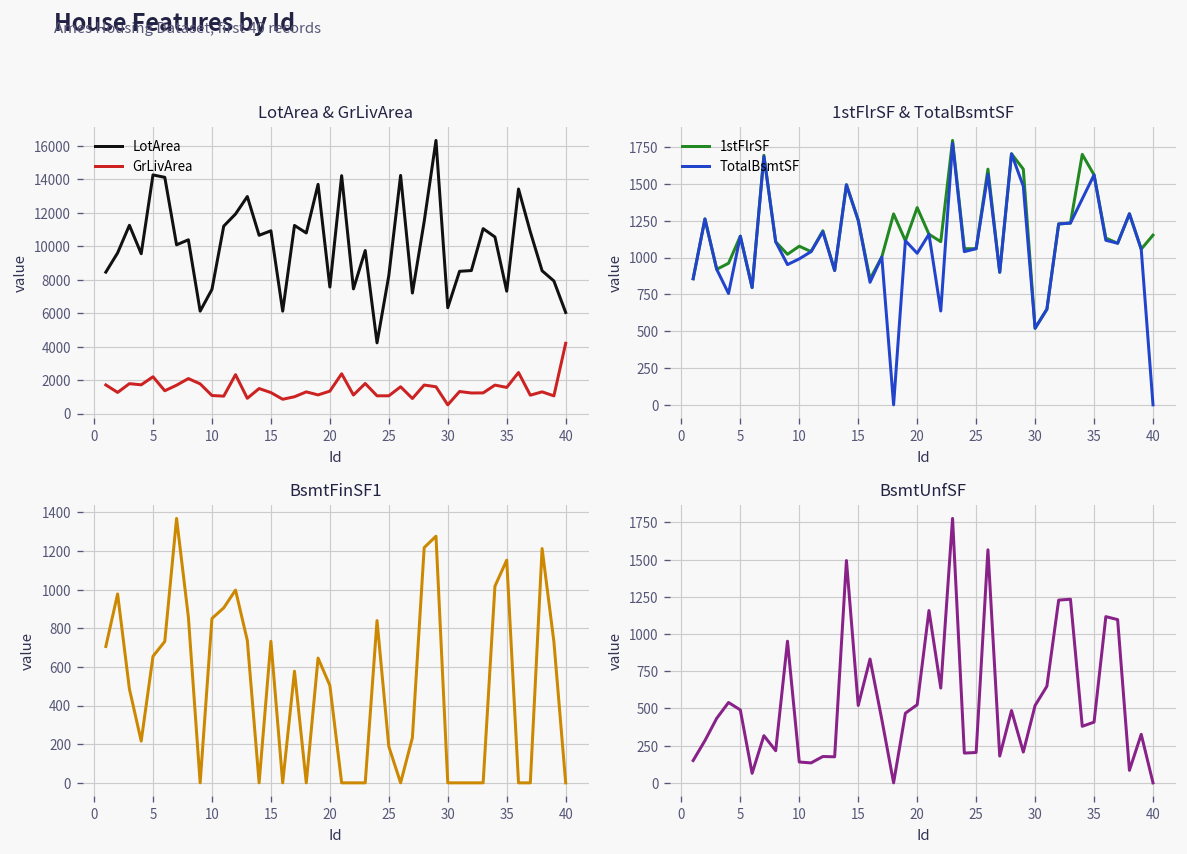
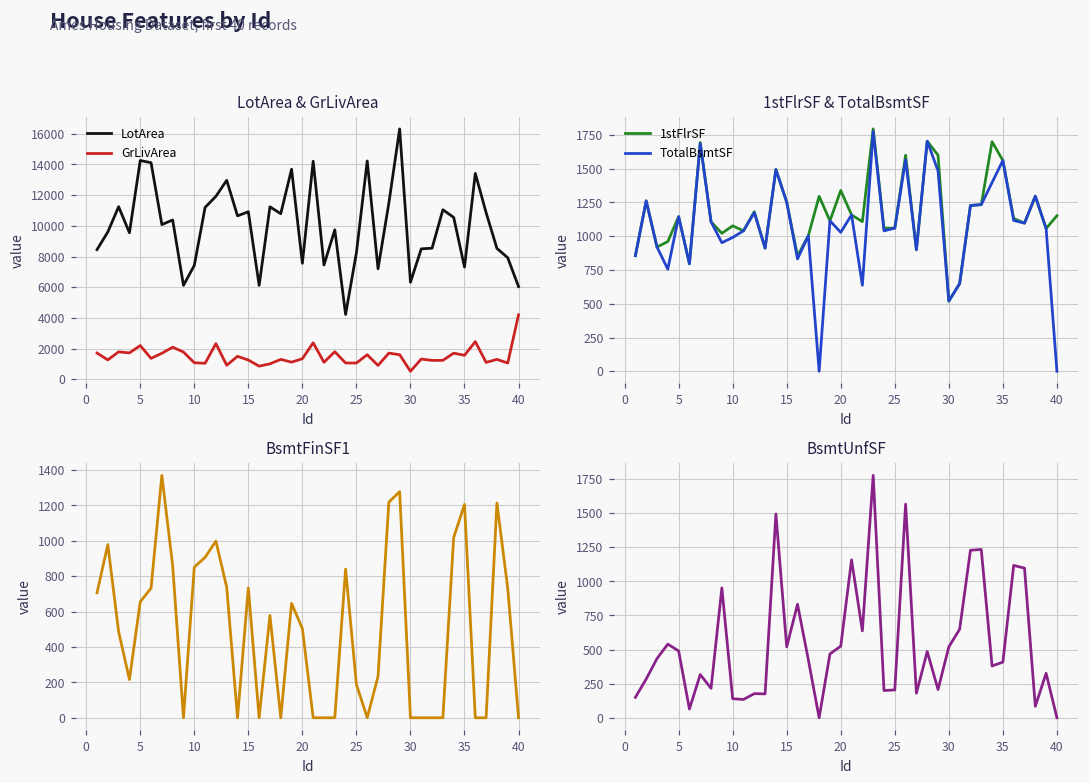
  {
    "LotArea & GrLivArea": {
      "LotArea": {
        "5": 14300,
        "10": 7400,
        "15": 10900,
        "20": 7600,
        "25": 8200,
        "30": 6300,
        "35": 7300,
        "40": 6000
      },
      "GrLivArea": {
        "5": 2200,
        "10": 1100,
        "15": 1300,
        "20": 1300,
        "25": 1100,
        "30": 500,
        "35": 1600,
        "40": 4200
      }
    },
    "1stFlrSF & TotalBsmtSF": {
      "1stFlrSF": {
        "10": 1080,
        "20": 1340,
        "40": 1150
      },
      "TotalBsmtSF": {
        "10": 990,
        "20": 1030,
        "40": 0
      }
    },
    "BsmtFinSF1": {
      "5": 660,
      "10": 850,
      "15": 730,
      "20": 500,
      "25": 190,
      "30": 0,
-     "35": 1150,
+     "35": 1210,
      "40": 0
    },
    "BsmtUnfSF": {
      "5": 490,
      "10": 140,
      "15": 520,
      "20": 530,
      "25": 200,
      "30": 520,
      "35": 410,
      "40": 0
    }
  }
